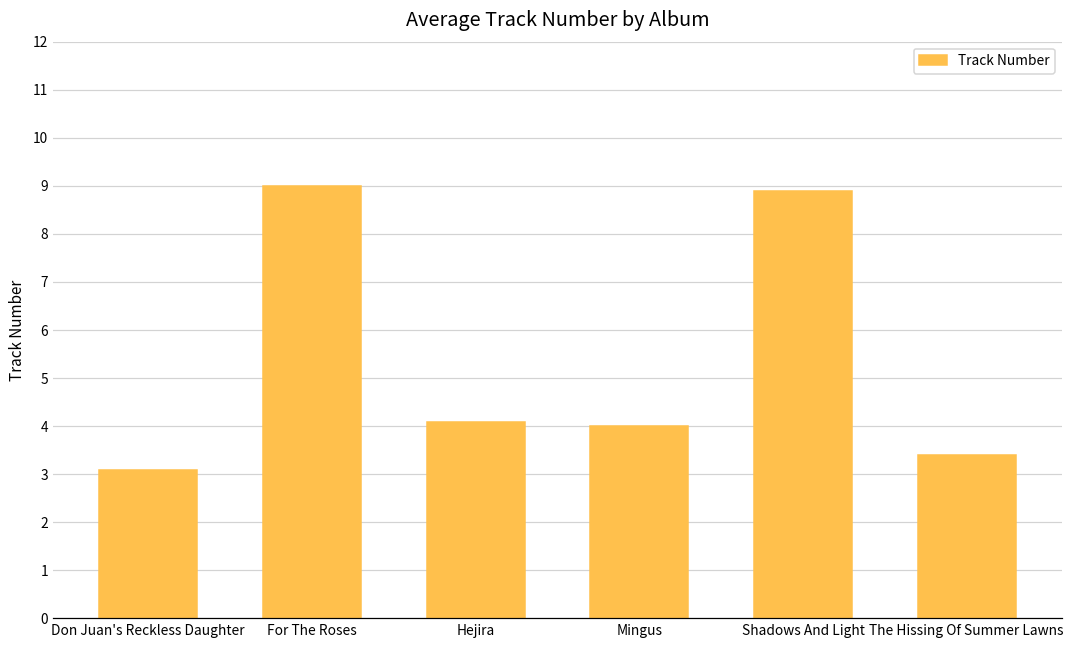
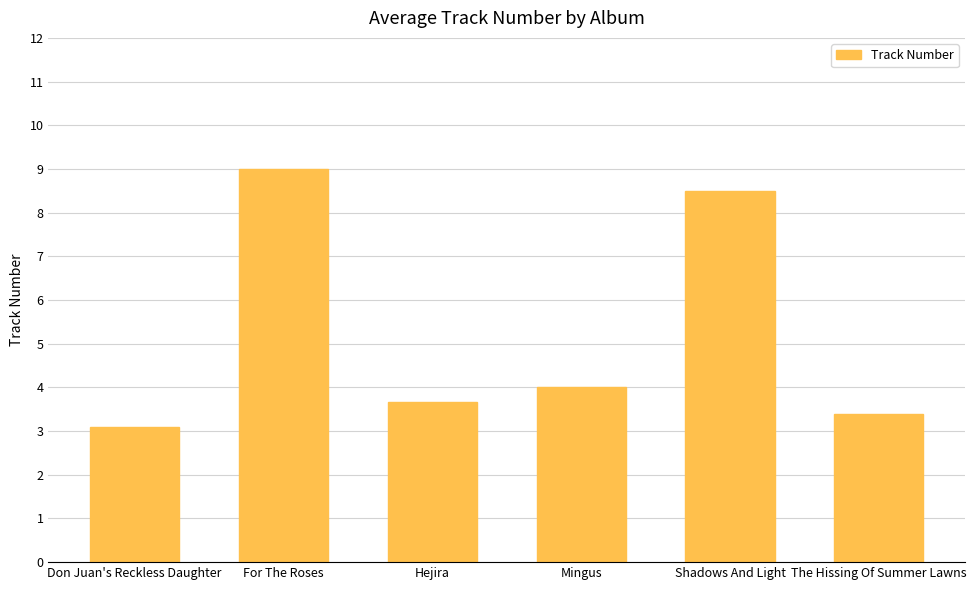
  {
    "Don Juan's Reckless Daughter": 3.1,
    "For The Roses": 9.0,
-   "Hejira": 4.1,
+   "Hejira": 3.7,
    "Mingus": 4.0,
-   "Shadows And Light": 8.9,
+   "Shadows And Light": 8.5,
    "The Hissing Of Summer Lawns": 3.4
  }
